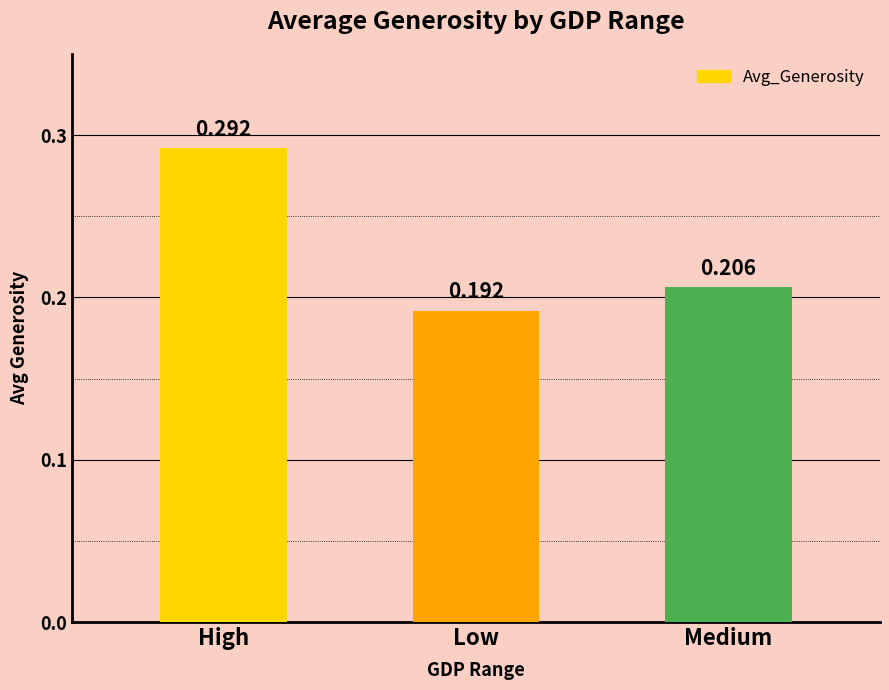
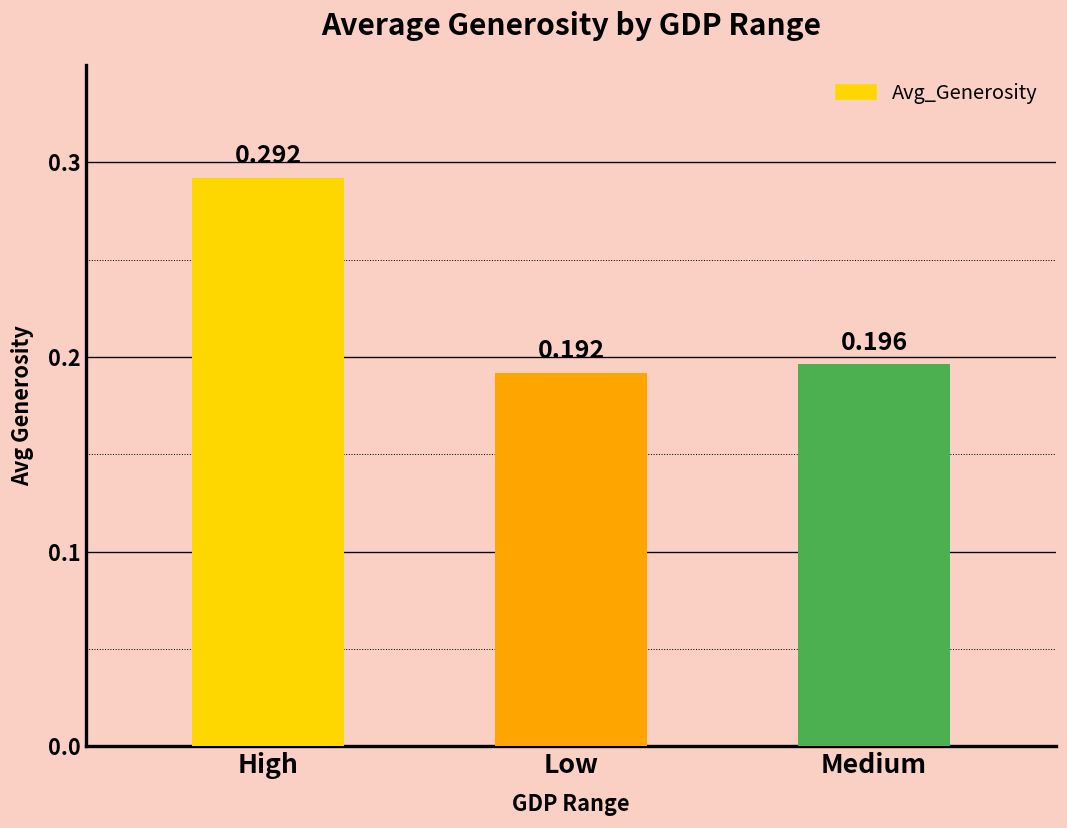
  {
    "High": 0.292,
    "Low": 0.192,
-   "Medium": 0.206
+   "Medium": 0.196
  }
